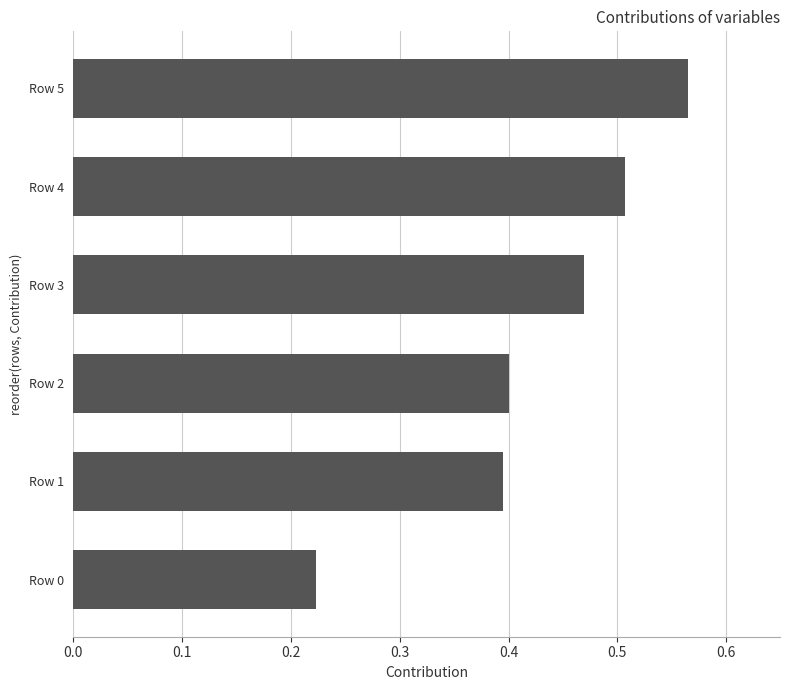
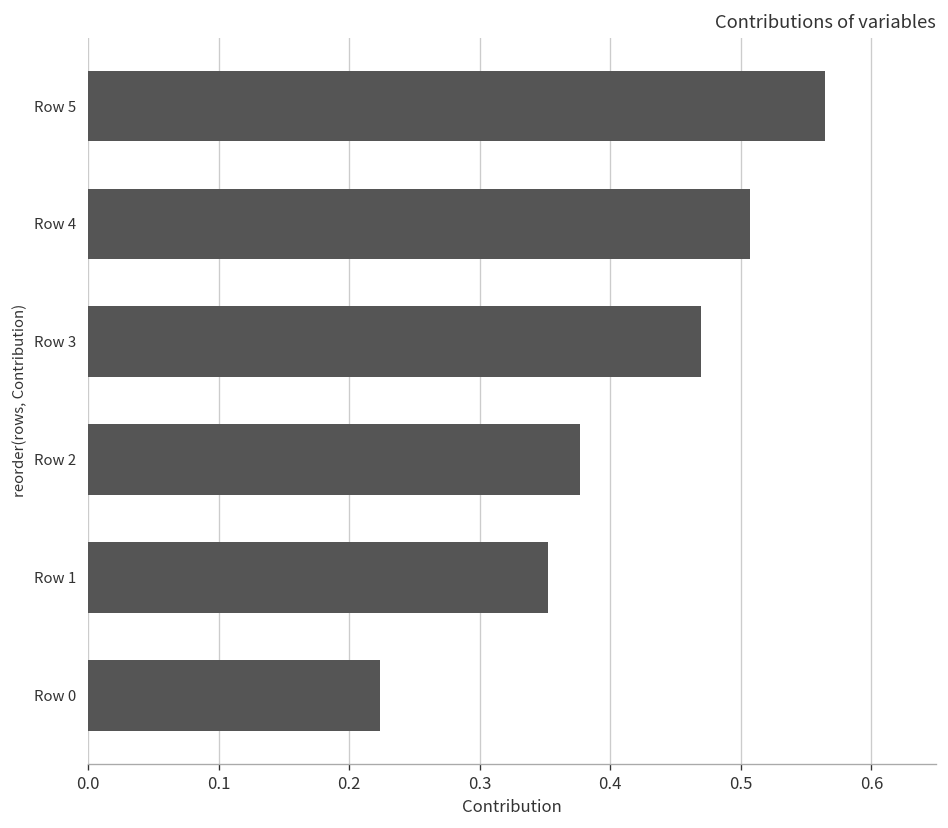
  {
    "Row 5": 0.565,
    "Row 4": 0.507,
    "Row 3": 0.470,
-   "Row 2": 0.400,
-   "Row 1": 0.395,
+   "Row 2": 0.377,
+   "Row 1": 0.352,
    "Row 0": 0.223
  }
